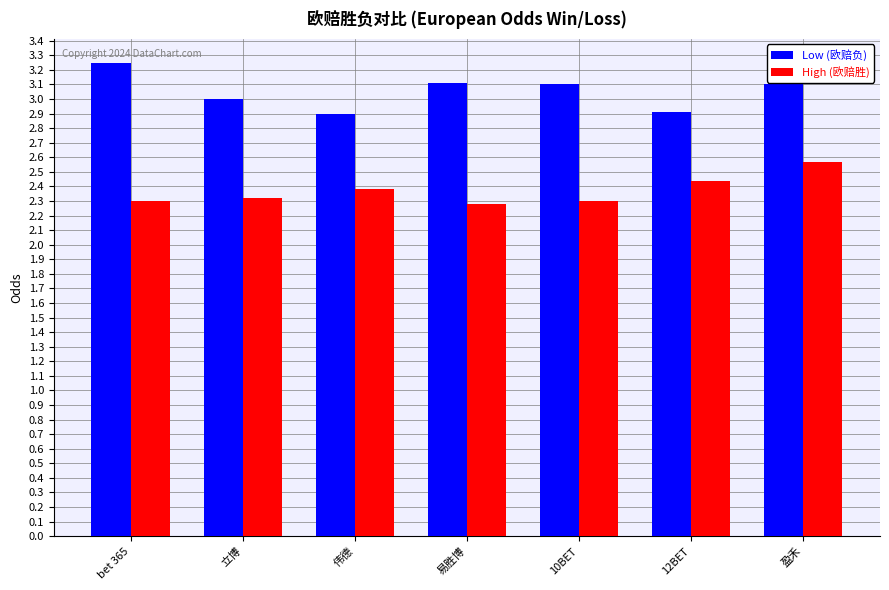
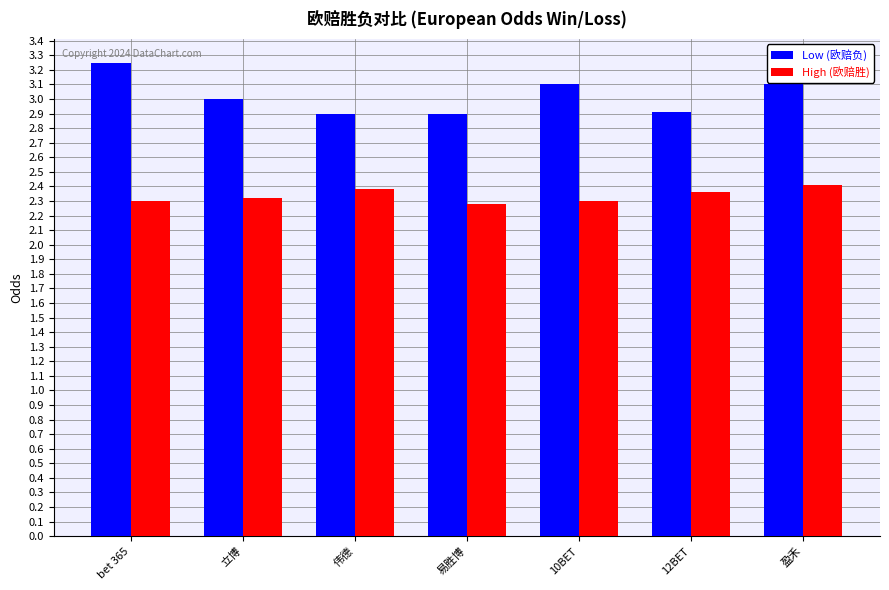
  {
    "Low (欧赔负)": {
      "立博": 3.00,
      "伟德": 2.90,
-     "易胜博": 3.11,
+     "易胜博": 2.90,
      "10BET": 3.10,
      "12BET": 2.91,
      "盈禾": 3.10
    },
    "High (欧赔胜)": {
      "bet 365": 2.30,
      "立博": 2.32,
      "伟德": 2.38,
      "易胜博": 2.28,
      "10BET": 2.30,
-     "12BET": 2.44,
-     "盈禾": 2.57
+     "12BET": 2.36,
+     "盈禾": 2.41
    }
  }
